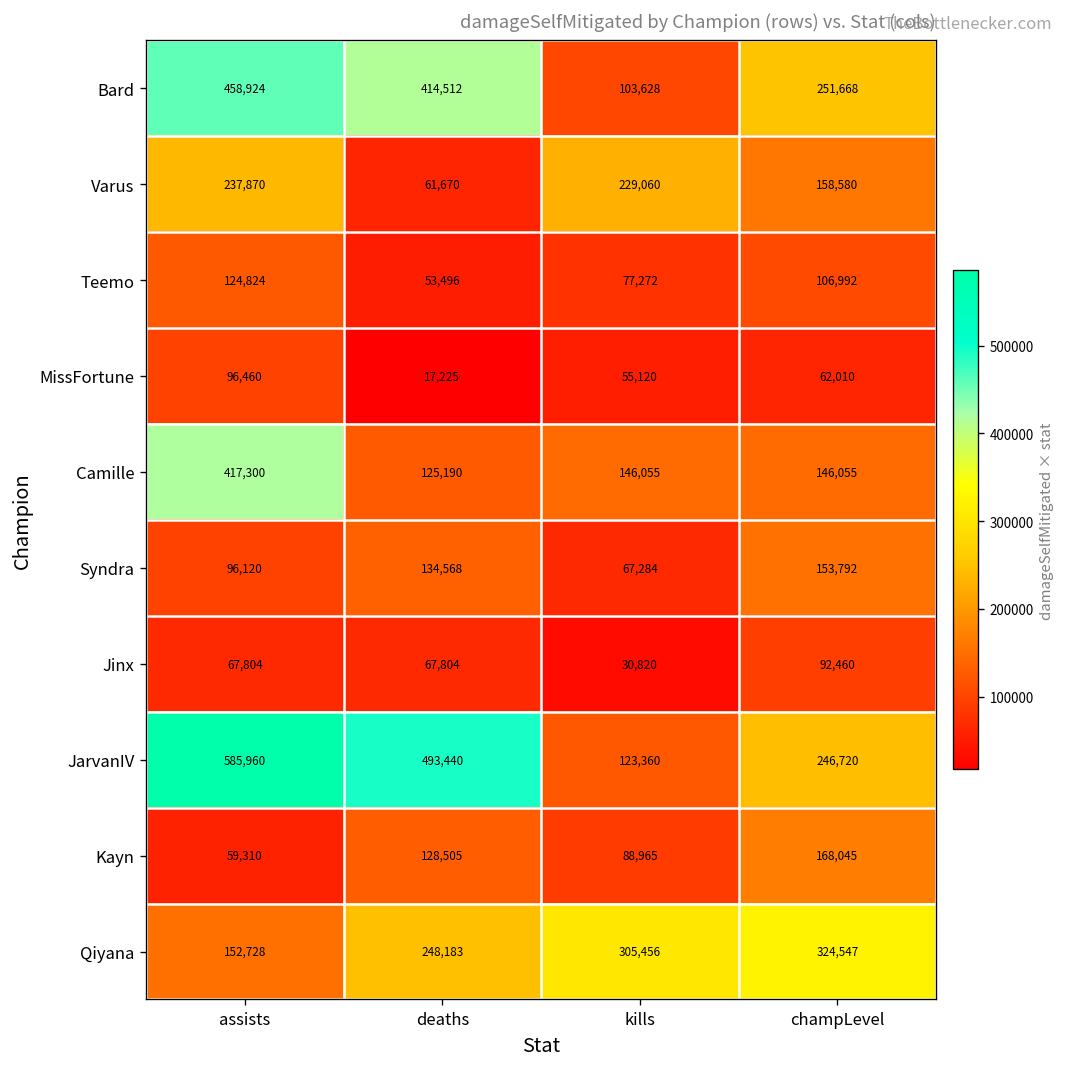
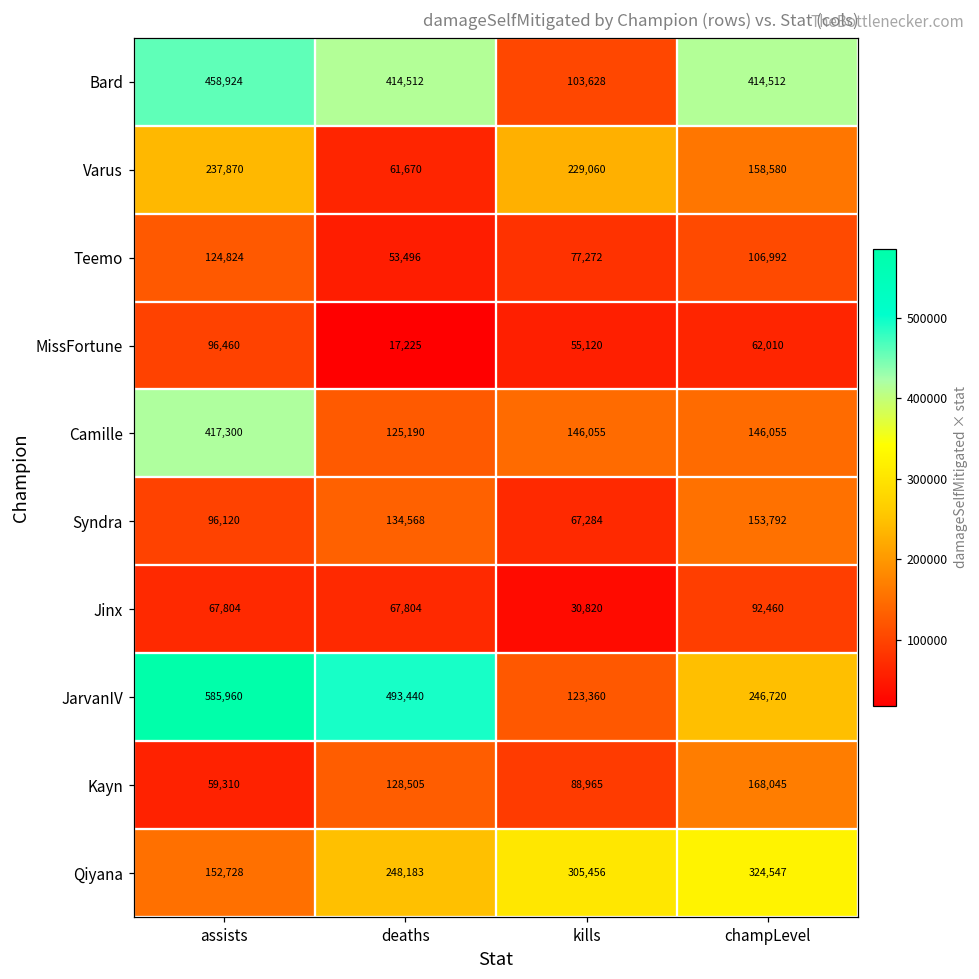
  {
    "Bard": {
      "assists": "458,924",
      "deaths": "414,512",
      "kills": "103,628",
-     "champLevel": "251,668"
+     "champLevel": "414,512"
    },
    "Varus": {
      "assists": "237,870",
      "deaths": "61,670",
      "kills": "229,060",
      "champLevel": "158,580"
    },
    "Teemo": {
      "assists": "124,824",
      "deaths": "53,496",
      "kills": "77,272",
      "champLevel": "106,992"
    },
    "MissFortune": {
      "assists": "96,460",
      "deaths": "17,225",
      "kills": "55,120",
      "champLevel": "62,010"
    },
    "Camille": {
      "assists": "417,300",
      "deaths": "125,190",
      "kills": "146,055",
      "champLevel": "146,055"
    },
    "Syndra": {
      "assists": "96,120",
      "deaths": "134,568",
      "kills": "67,284",
      "champLevel": "153,792"
    },
    "Jinx": {
      "assists": "67,804",
      "deaths": "67,804",
      "kills": "30,820",
      "champLevel": "92,460"
    },
    "JarvanIV": {
      "assists": "585,960",
      "deaths": "493,440",
      "kills": "123,360",
      "champLevel": "246,720"
    },
    "Kayn": {
      "assists": "59,310",
      "deaths": "128,505",
      "kills": "88,965",
      "champLevel": "168,045"
    },
    "Qiyana": {
      "assists": "152,728",
      "deaths": "248,183",
      "kills": "305,456",
      "champLevel": "324,547"
    }
  }
